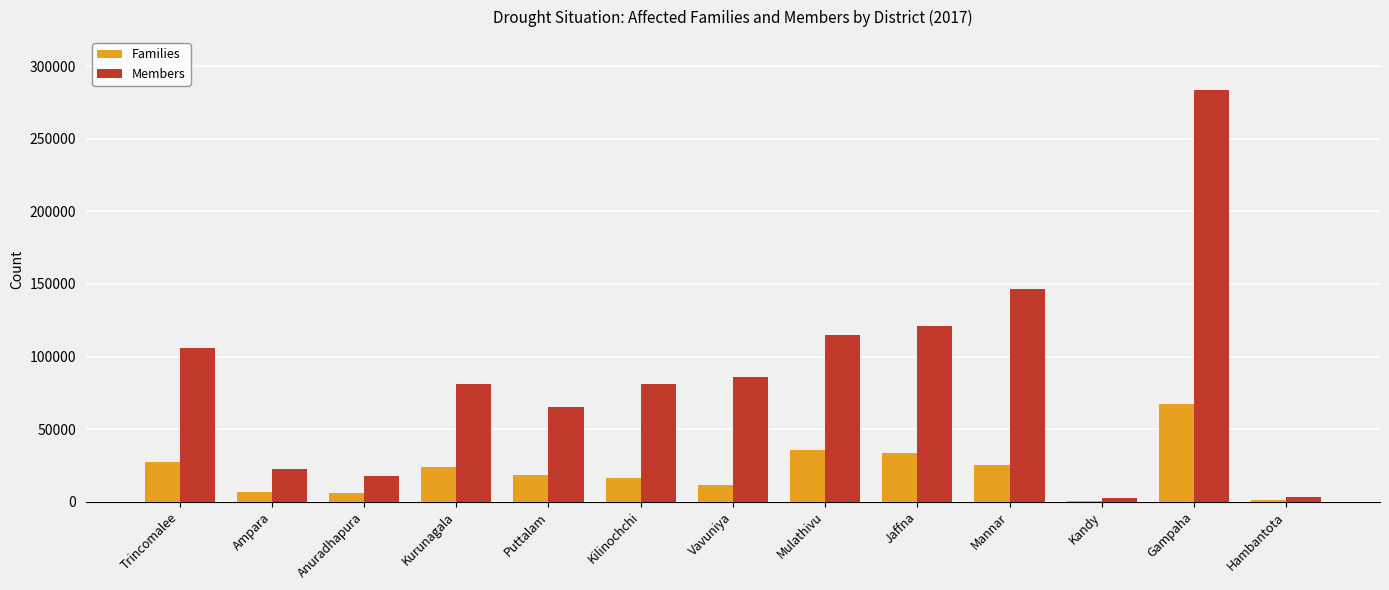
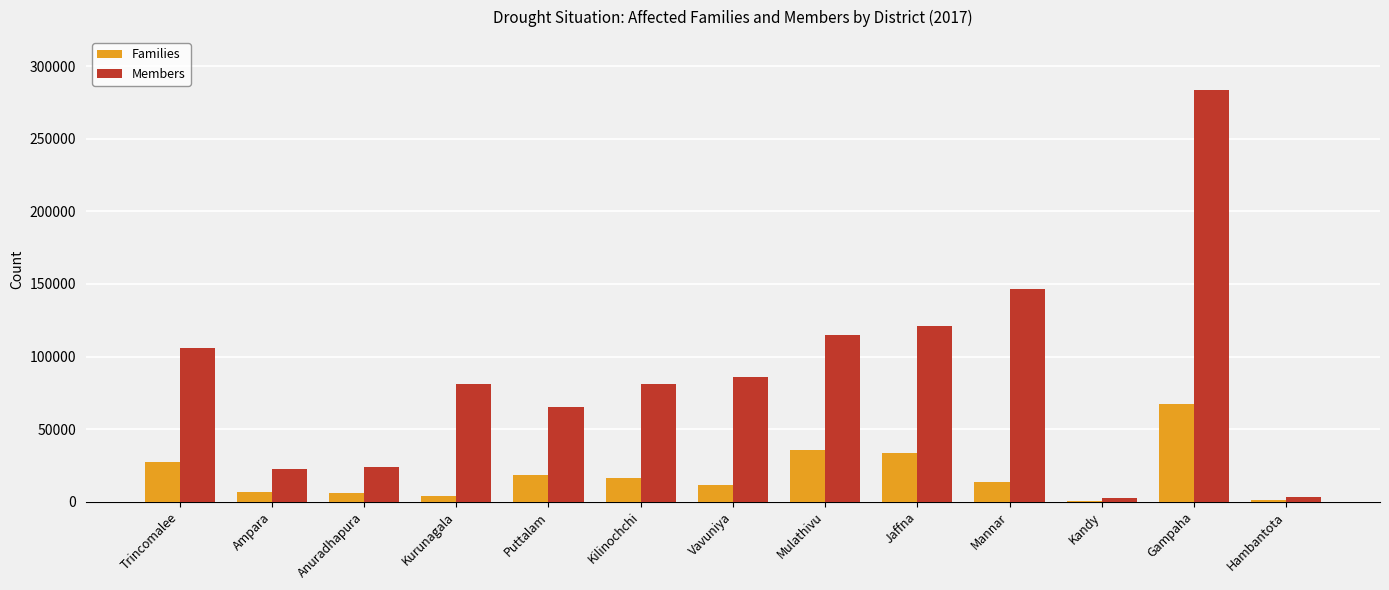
  {
    "Families": {
      "Trincomalee": 28000,
      "Ampara": 7000,
      "Anuradhapura": 6000,
-     "Kurunagala": 24000,
+     "Kurunagala": 4000,
      "Puttalam": 19000,
      "Kilinochchi": 16000,
      "Vavuniya": 11000,
      "Mulathivu": 36000,
      "Jaffna": 33000,
-     "Mannar": 26000,
+     "Mannar": 13000,
      "Gampaha": 67000
    },
    "Members": {
      "Trincomalee": 106000,
      "Ampara": 22000,
-     "Anuradhapura": 18000,
+     "Anuradhapura": 24000,
      "Kurunagala": 81000,
      "Puttalam": 65000,
      "Kilinochchi": 81000,
      "Vavuniya": 86000,
      "Mulathivu": 115000,
      "Jaffna": 121000,
      "Mannar": 147000,
      "Kandy": 3000,
      "Gampaha": 283000,
      "Hambantota": 3000
    }
  }
